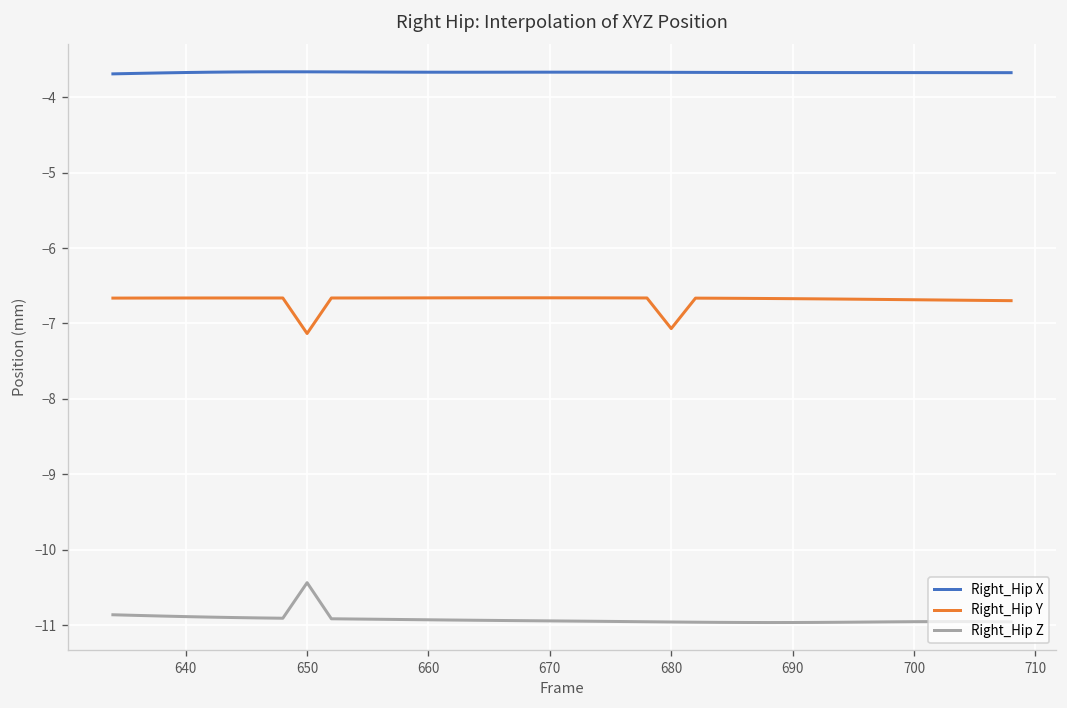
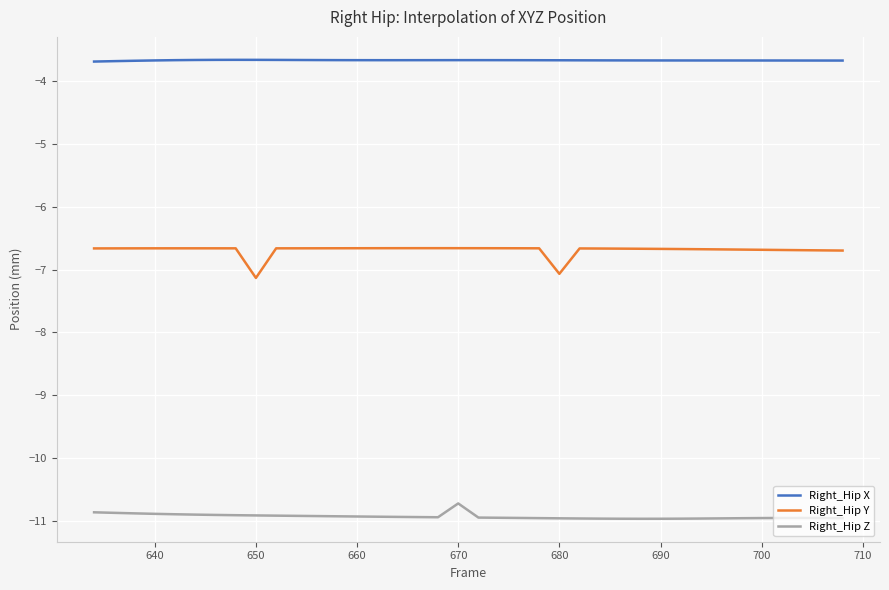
  {
    "Right_Hip X": {
      "640": -3.7,
      "650": -3.7,
      "660": -3.7,
      "670": -3.7,
      "680": -3.7,
      "690": -3.7,
      "700": -3.7
    },
    "Right_Hip Y": {
      "640": -6.7,
      "650": -7.1,
      "660": -6.7,
      "670": -6.7,
      "680": -7.1,
      "690": -6.7,
      "700": -6.7
    },
    "Right_Hip Z": {
      "640": -10.9,
-     "650": -10.4,
+     "650": -10.9,
      "660": -10.9,
-     "670": -10.9,
+     "670": -10.7,
      "680": -11.0,
      "690": -11.0,
      "700": -11.0
    }
  }
